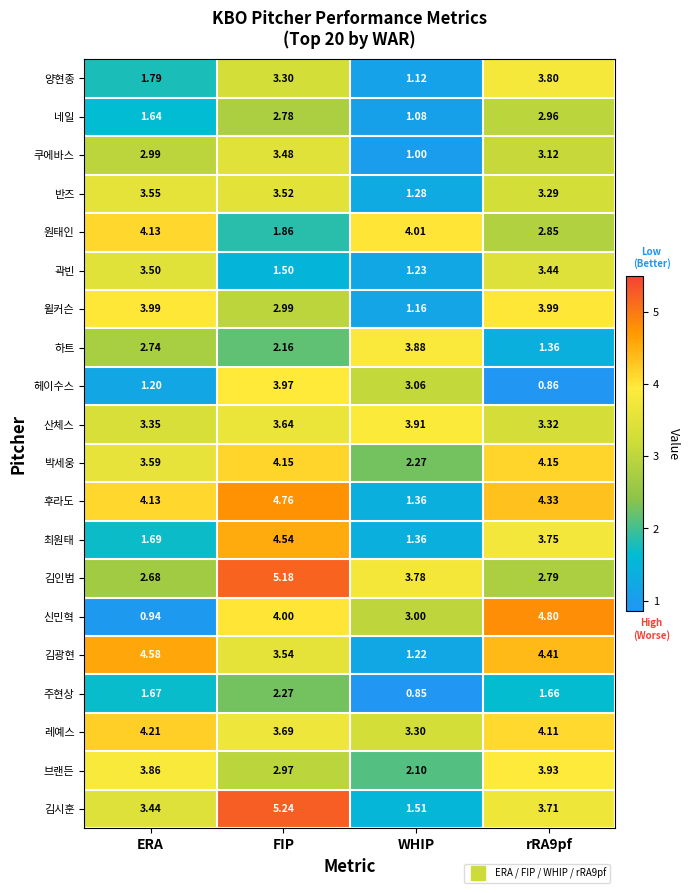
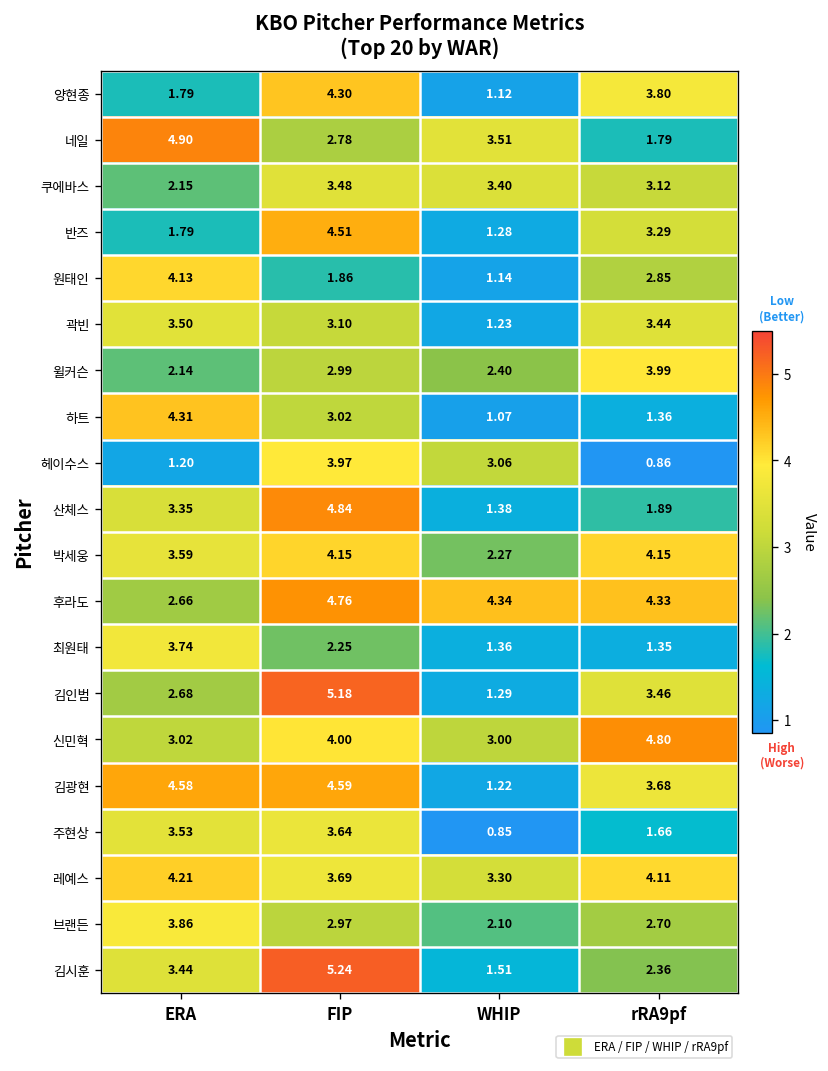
  {
    "양현종": {
      "ERA": 1.79,
-     "FIP": 3.30,
+     "FIP": 4.30,
      "WHIP": 1.12,
      "rRA9pf": 3.80
    },
    "네일": {
-     "ERA": 1.64,
+     "ERA": 4.90,
      "FIP": 2.78,
-     "WHIP": 1.08,
-     "rRA9pf": 2.96
+     "WHIP": 3.51,
+     "rRA9pf": 1.79
    },
    "쿠에바스": {
-     "ERA": 2.99,
+     "ERA": 2.15,
      "FIP": 3.48,
-     "WHIP": 1.00,
+     "WHIP": 3.40,
      "rRA9pf": 3.12
    },
    "반즈": {
-     "ERA": 3.55,
-     "FIP": 3.52,
+     "ERA": 1.79,
+     "FIP": 4.51,
      "WHIP": 1.28,
      "rRA9pf": 3.29
    },
    "원태인": {
      "ERA": 4.13,
      "FIP": 1.86,
-     "WHIP": 4.01,
+     "WHIP": 1.14,
      "rRA9pf": 2.85
    },
    "곽빈": {
      "ERA": 3.50,
-     "FIP": 1.50,
+     "FIP": 3.10,
      "WHIP": 1.23,
      "rRA9pf": 3.44
    },
    "윌커슨": {
-     "ERA": 3.99,
+     "ERA": 2.14,
      "FIP": 2.99,
-     "WHIP": 1.16,
+     "WHIP": 2.40,
      "rRA9pf": 3.99
    },
    "하트": {
-     "ERA": 2.74,
-     "FIP": 2.16,
-     "WHIP": 3.88,
+     "ERA": 4.31,
+     "FIP": 3.02,
+     "WHIP": 1.07,
      "rRA9pf": 1.36
    },
    "헤이수스": {
      "ERA": 1.20,
      "FIP": 3.97,
      "WHIP": 3.06,
      "rRA9pf": 0.86
    },
    "산체스": {
      "ERA": 3.35,
-     "FIP": 3.64,
-     "WHIP": 3.91,
-     "rRA9pf": 3.32
+     "FIP": 4.84,
+     "WHIP": 1.38,
+     "rRA9pf": 1.89
    },
    "박세웅": {
      "ERA": 3.59,
      "FIP": 4.15,
      "WHIP": 2.27,
      "rRA9pf": 4.15
    },
    "후라도": {
-     "ERA": 4.13,
+     "ERA": 2.66,
      "FIP": 4.76,
-     "WHIP": 1.36,
+     "WHIP": 4.34,
      "rRA9pf": 4.33
    },
    "최원태": {
-     "ERA": 1.69,
-     "FIP": 4.54,
+     "ERA": 3.74,
+     "FIP": 2.25,
      "WHIP": 1.36,
-     "rRA9pf": 3.75
+     "rRA9pf": 1.35
    },
    "김인범": {
      "ERA": 2.68,
      "FIP": 5.18,
-     "WHIP": 3.78,
-     "rRA9pf": 2.79
+     "WHIP": 1.29,
+     "rRA9pf": 3.46
    },
    "신민혁": {
-     "ERA": 0.94,
+     "ERA": 3.02,
      "FIP": 4.00,
      "WHIP": 3.00,
      "rRA9pf": 4.80
    },
    "김광현": {
      "ERA": 4.58,
-     "FIP": 3.54,
+     "FIP": 4.59,
      "WHIP": 1.22,
-     "rRA9pf": 4.41
+     "rRA9pf": 3.68
    },
    "주현상": {
-     "ERA": 1.67,
-     "FIP": 2.27,
+     "ERA": 3.53,
+     "FIP": 3.64,
      "WHIP": 0.85,
      "rRA9pf": 1.66
    },
    "레예스": {
      "ERA": 4.21,
      "FIP": 3.69,
      "WHIP": 3.30,
      "rRA9pf": 4.11
    },
    "브랜든": {
      "ERA": 3.86,
      "FIP": 2.97,
      "WHIP": 2.10,
-     "rRA9pf": 3.93
+     "rRA9pf": 2.70
    },
    "김시훈": {
      "ERA": 3.44,
      "FIP": 5.24,
      "WHIP": 1.51,
-     "rRA9pf": 3.71
+     "rRA9pf": 2.36
    }
  }
